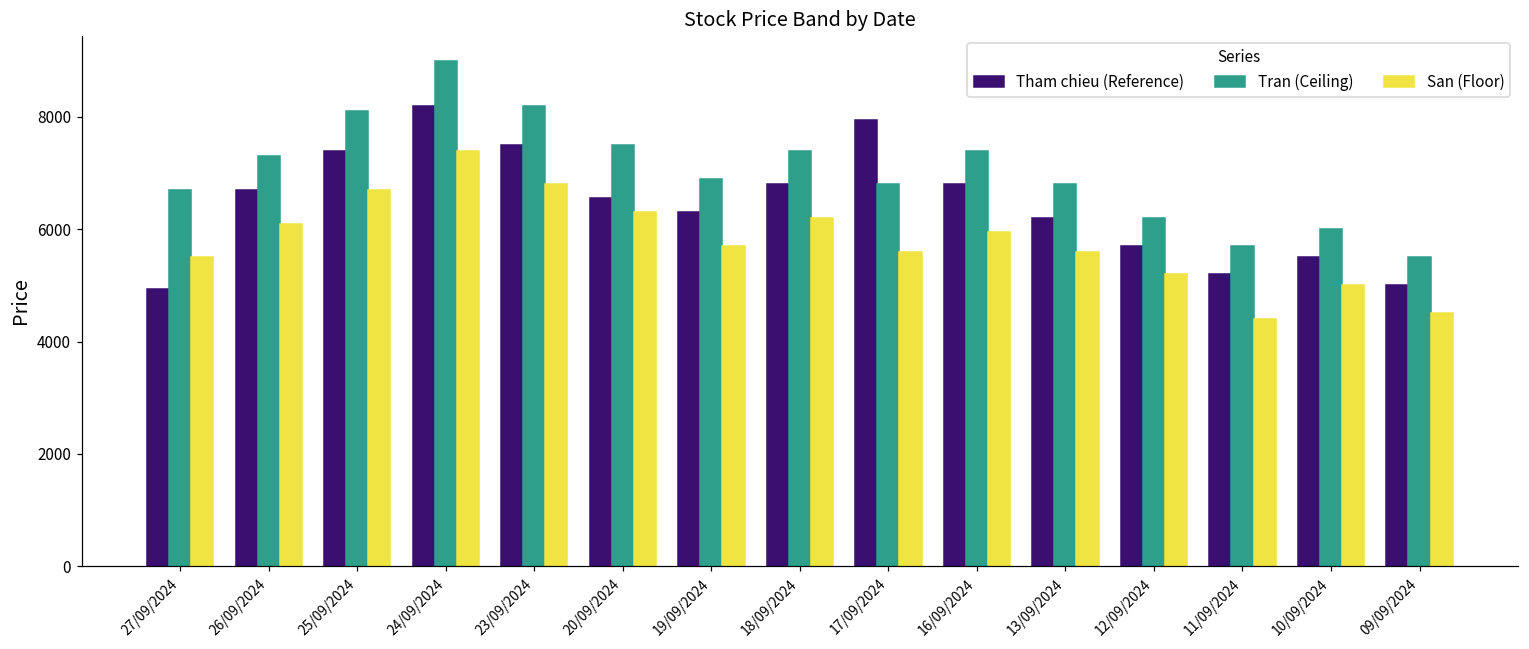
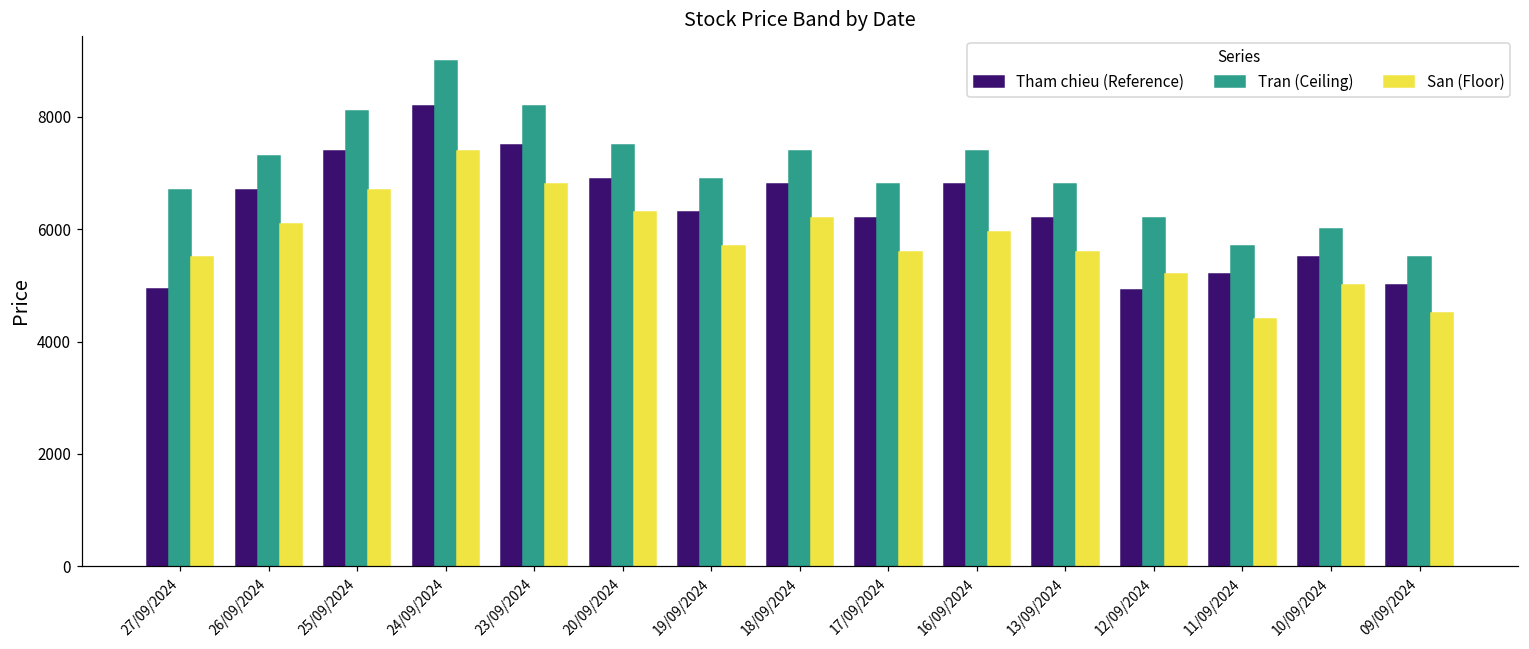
  {
    "Tham chieu (Reference)": {
      "27/09/2024": 4900,
      "26/09/2024": 6700,
      "25/09/2024": 7400,
      "24/09/2024": 8200,
      "23/09/2024": 7500,
-     "20/09/2024": 6600,
+     "20/09/2024": 6900,
      "19/09/2024": 6300,
      "18/09/2024": 6800,
-     "17/09/2024": 7900,
+     "17/09/2024": 6200,
      "16/09/2024": 6800,
      "13/09/2024": 6200,
-     "12/09/2024": 5700,
+     "12/09/2024": 4900,
      "11/09/2024": 5200,
      "10/09/2024": 5500,
      "09/09/2024": 5000
    },
    "Tran (Ceiling)": {
      "27/09/2024": 6700,
      "26/09/2024": 7300,
      "25/09/2024": 8100,
      "24/09/2024": 9000,
      "23/09/2024": 8200,
      "20/09/2024": 7500,
      "19/09/2024": 6900,
      "18/09/2024": 7400,
      "17/09/2024": 6800,
      "16/09/2024": 7400,
      "13/09/2024": 6800,
      "12/09/2024": 6200,
      "11/09/2024": 5700,
      "10/09/2024": 6000,
      "09/09/2024": 5500
    },
    "San (Floor)": {
      "27/09/2024": 5500,
      "26/09/2024": 6100,
      "25/09/2024": 6700,
      "24/09/2024": 7400,
      "23/09/2024": 6800,
      "20/09/2024": 6300,
      "19/09/2024": 5700,
      "18/09/2024": 6200,
      "17/09/2024": 5600,
      "16/09/2024": 5900,
      "13/09/2024": 5600,
      "12/09/2024": 5200,
      "11/09/2024": 4400,
      "10/09/2024": 5000,
      "09/09/2024": 4500
    }
  }
